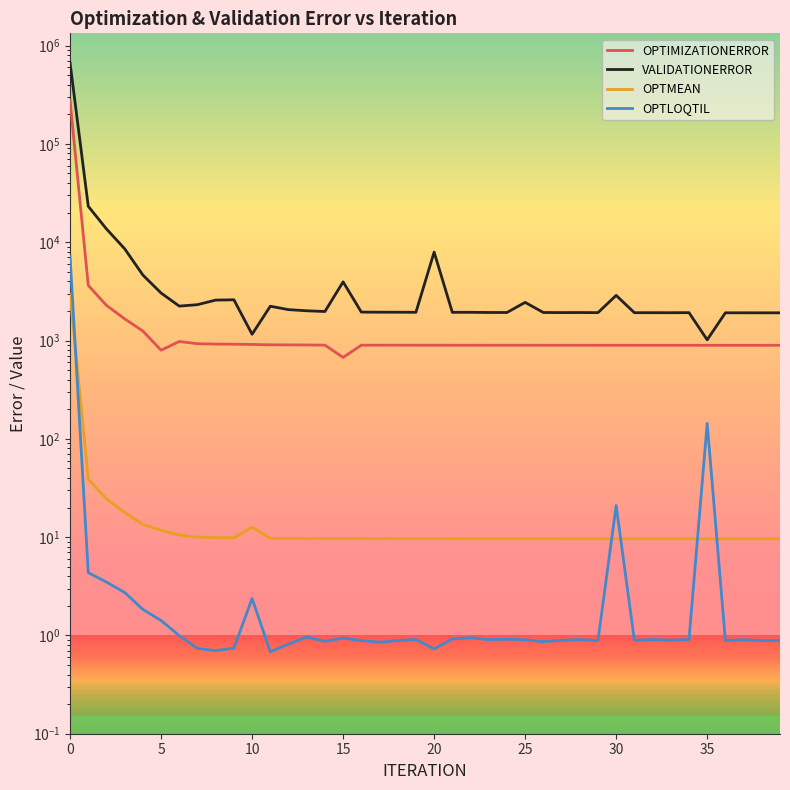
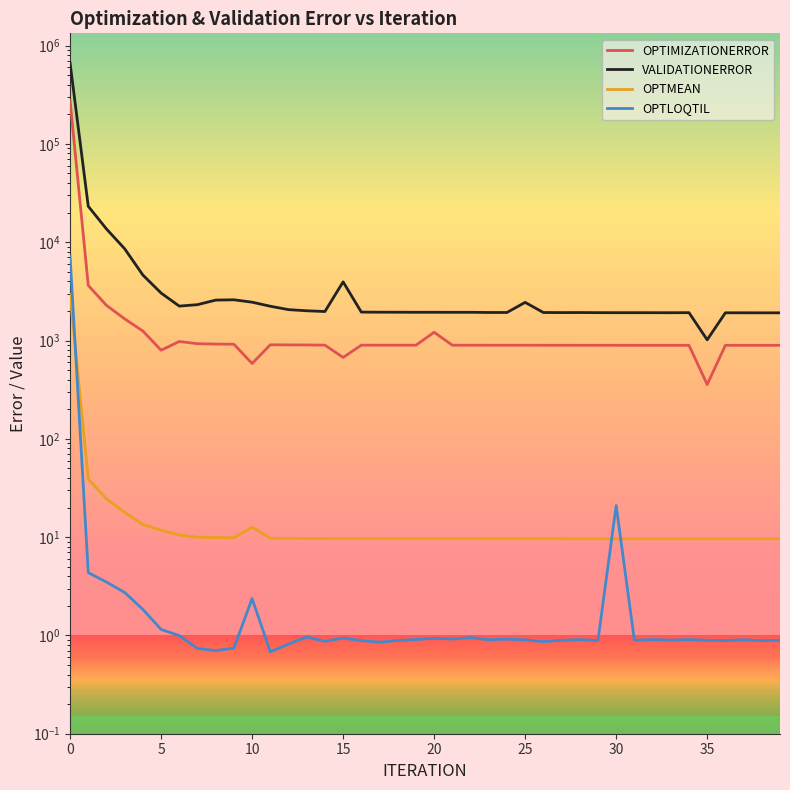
  {
    "OPTIMIZATIONERROR": {
      "0": 270000,
      "5": 800,
-     "10": 900,
+     "10": 600,
      "15": 700,
-     "20": 900,
+     "20": 1200,
      "25": 900,
      "30": 900,
-     "35": 900
+     "35": 360
    },
    "VALIDATIONERROR": {
      "0": 700000,
      "5": 3000,
-     "10": 1200,
+     "10": 2500,
      "15": 3900,
-     "20": 8000,
+     "20": 1900,
      "25": 2400,
-     "30": 2900,
+     "30": 1900,
      "35": 1000
    },
    "OPTMEAN": {
      "0": 3000,
      "5": 12,
      "10": 13,
      "15": 10,
      "20": 10,
      "25": 10,
      "30": 10,
      "35": 10
    },
    "OPTLOQTIL": {
      "0": 7000,
-     "5": 1.4,
+     "5": 1.2,
      "10": 2.4,
      "15": 0.9,
-     "20": 0.7,
+     "20": 0.9,
      "25": 0.9,
      "30": 21,
-     "35": 140
+     "35": 0.9
    }
  }
